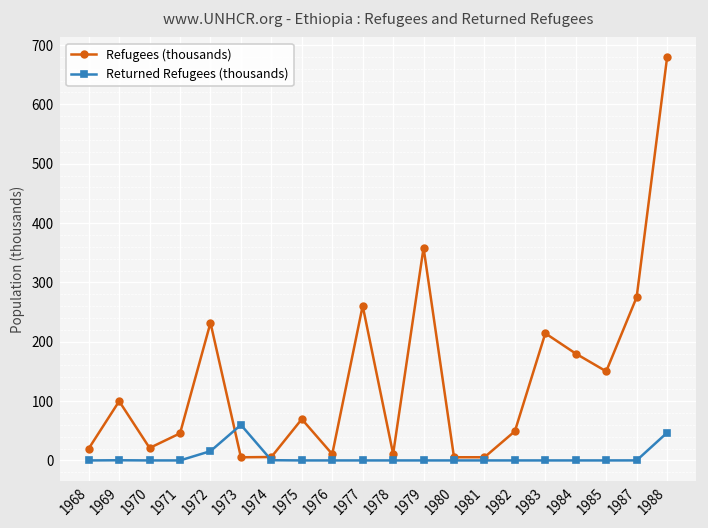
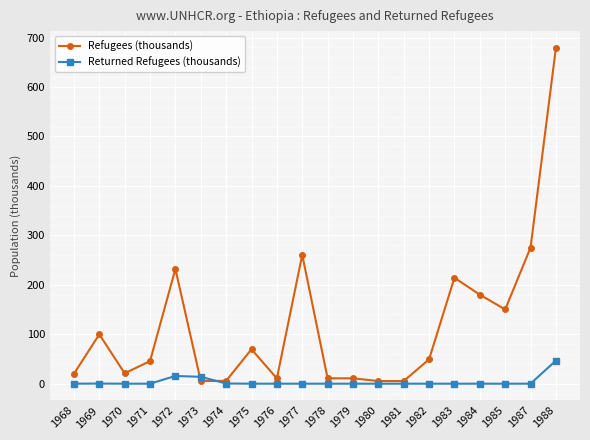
  {
    "Refugees (thousands)": {
      "1968": 20,
      "1969": 100,
      "1970": 20,
      "1971": 50,
      "1972": 230,
      "1973": 10,
      "1974": 10,
      "1975": 70,
      "1976": 10,
      "1977": 260,
      "1978": 10,
-     "1979": 360,
+     "1979": 10,
      "1980": 10,
      "1981": 10,
      "1982": 50,
      "1983": 210,
      "1984": 180,
      "1985": 150,
      "1987": 280,
      "1988": 680
    },
    "Returned Refugees (thousands)": {
      "1968": 0,
      "1969": 0,
      "1970": 0,
      "1971": 0,
      "1972": 20,
-     "1973": 60,
+     "1973": 10,
      "1974": 0,
      "1975": 0,
      "1976": 0,
      "1977": 0,
      "1978": 0,
      "1979": 0,
      "1980": 0,
      "1981": 0,
      "1982": 0,
      "1983": 0,
      "1984": 0,
      "1985": 0,
      "1987": 0,
      "1988": 50
    }
  }
